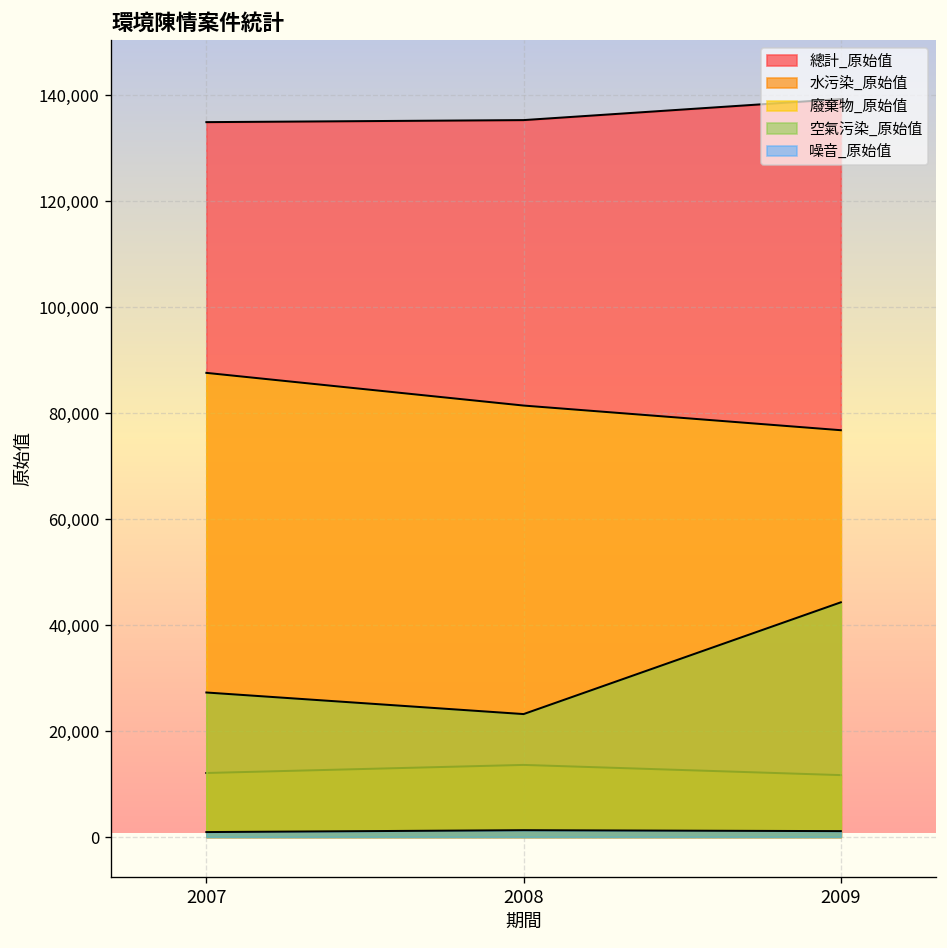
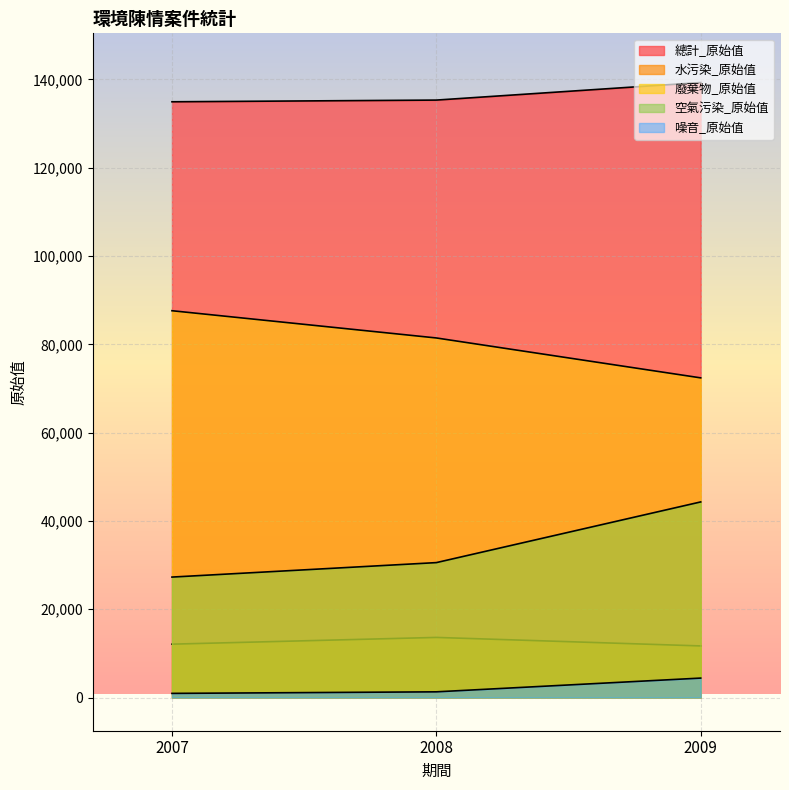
  {
    "總計_原始值": {
      "2007": "135,000",
      "2008": "135,000"
    },
    "水污染_原始值": {
      "2007": "12,000",
      "2008": "14,000",
      "2009": "12,000"
    },
    "廢棄物_原始值": {
      "2007": "88,000",
      "2008": "81,000",
-     "2009": "77,000"
+     "2009": "72,000"
    },
    "空氣污染_原始值": {
      "2007": "27,000",
-     "2008": "23,000",
+     "2008": "31,000",
      "2009": "44,000"
    },
    "噪音_原始值": {
      "2007": "1,000",
      "2008": "1,000",
-     "2009": "1,000"
+     "2009": "4,000"
    }
  }
